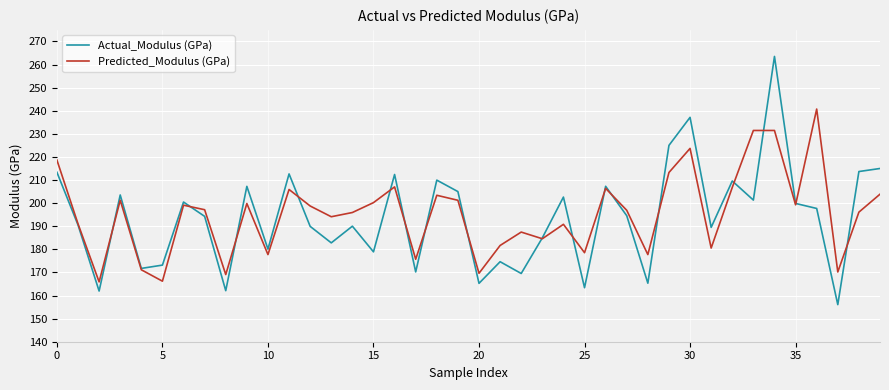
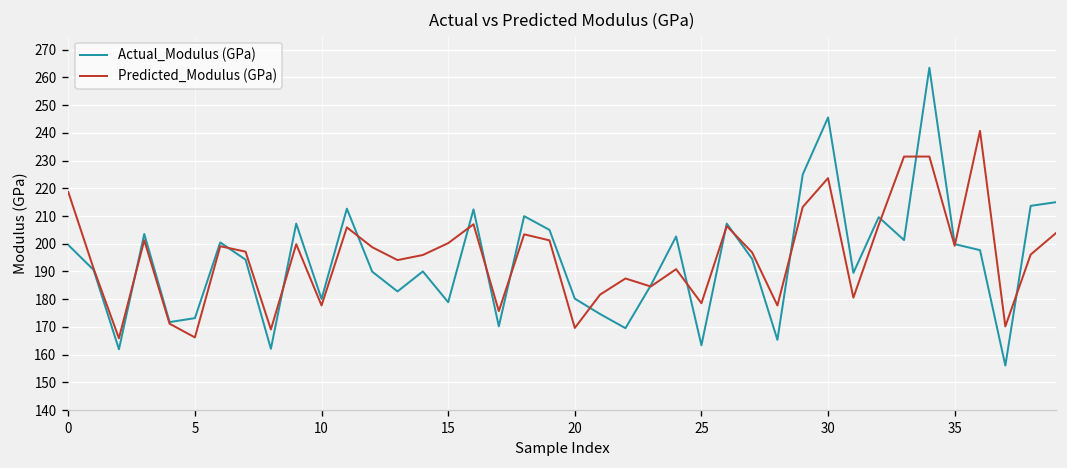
  {
    "Actual_Modulus (GPa)": {
-     "0": 213,
+     "0": 200,
      "5": 173,
      "10": 180,
      "15": 179,
-     "20": 165,
+     "20": 180,
      "25": 163,
-     "30": 237
+     "30": 246
    },
    "Predicted_Modulus (GPa)": {
      "0": 219,
      "5": 166,
      "10": 178,
      "15": 200,
      "20": 170,
      "25": 179,
      "30": 224
    }
  }
